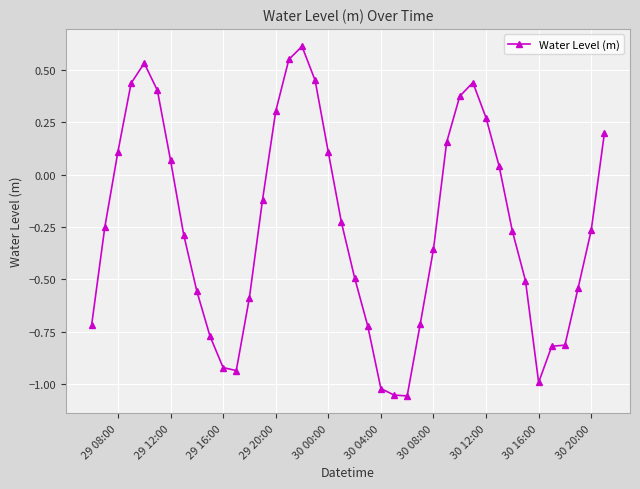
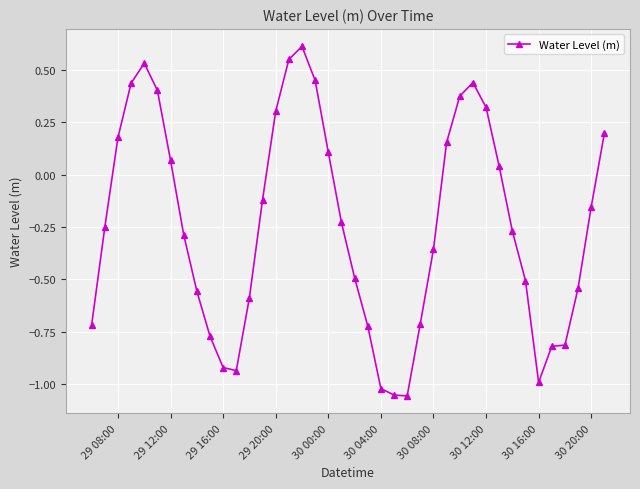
  {
-   "29 08:00": 0.11,
+   "29 08:00": 0.18,
    "29 12:00": 0.07,
    "29 16:00": -0.92,
    "29 20:00": 0.30,
    "30 00:00": 0.11,
    "30 04:00": -1.02,
    "30 08:00": -0.36,
-   "30 12:00": 0.27,
+   "30 12:00": 0.32,
    "30 16:00": -0.99,
-   "30 20:00": -0.27
+   "30 20:00": -0.15
  }
